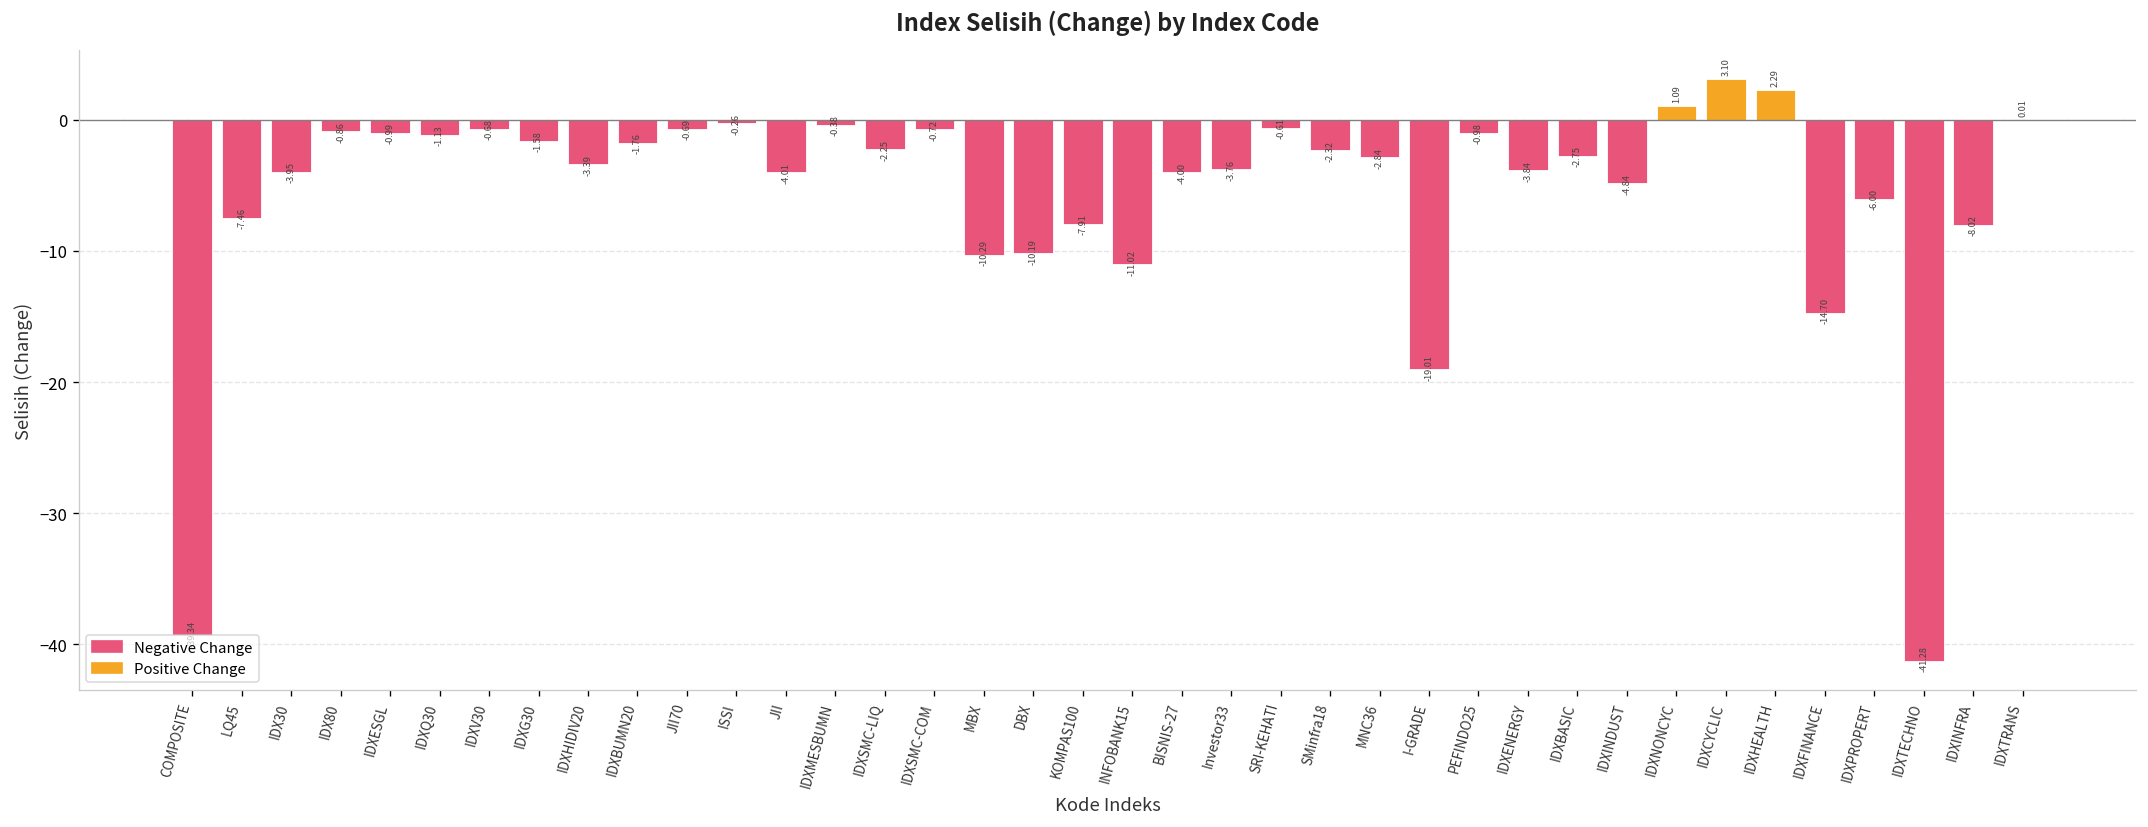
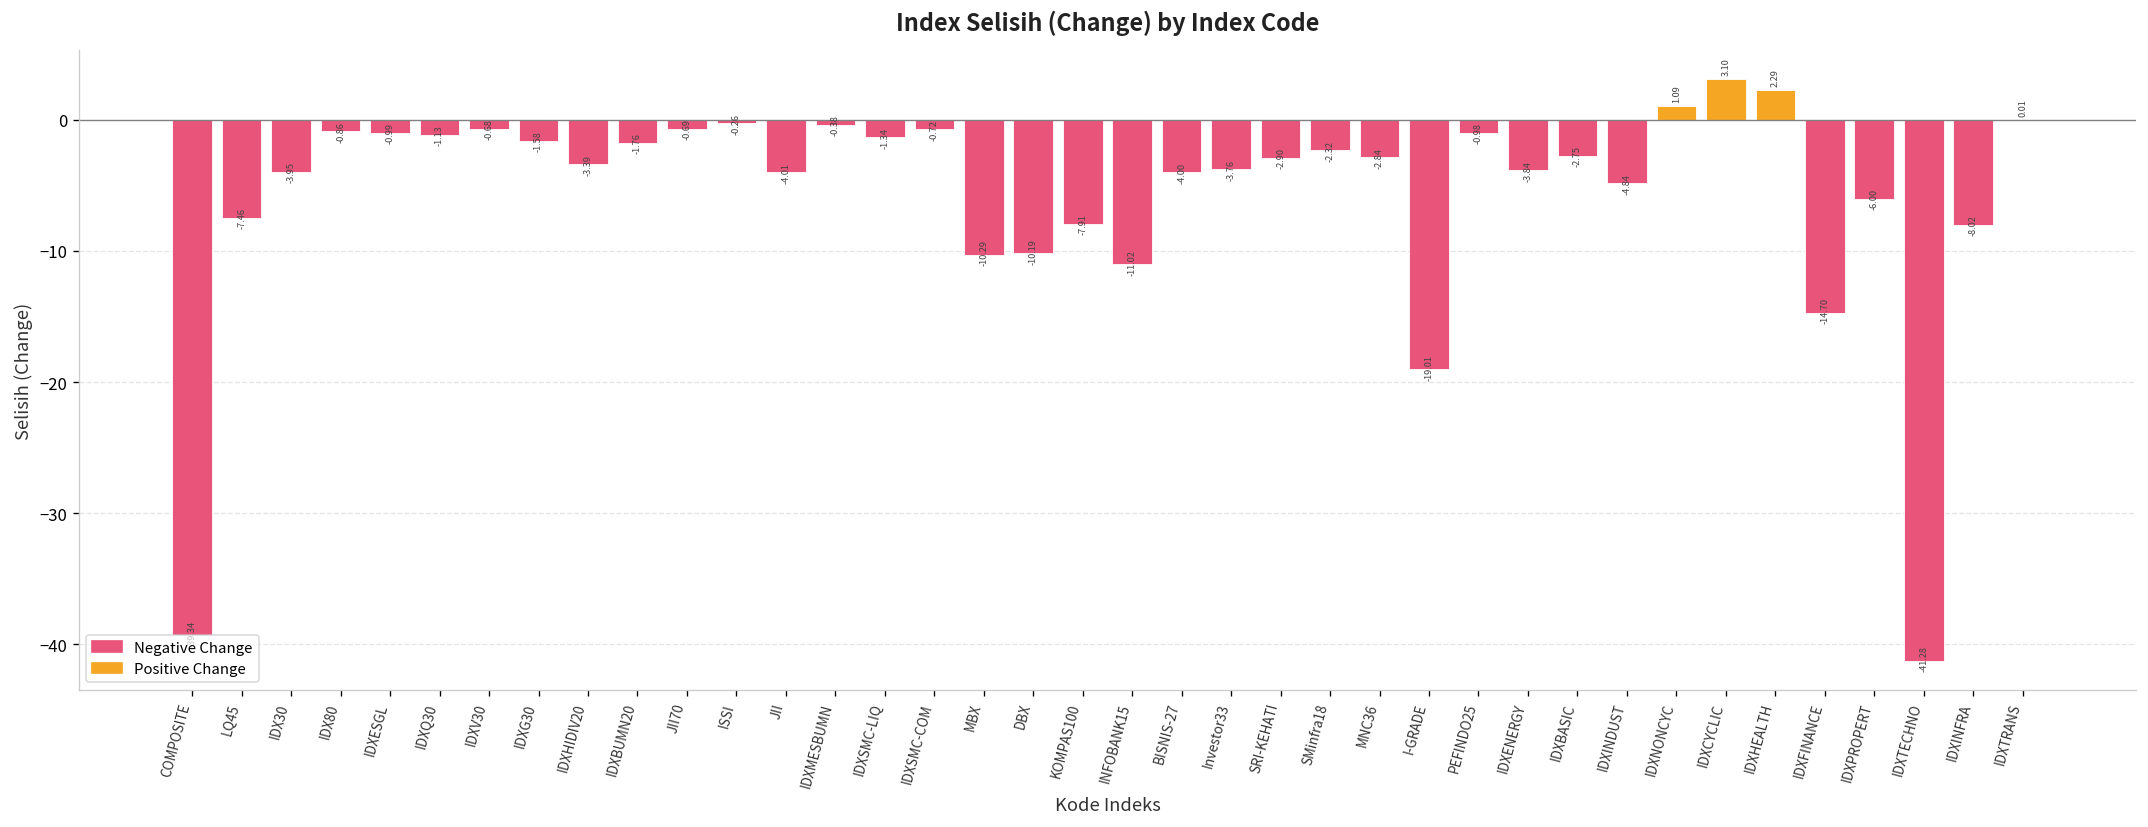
  {
    "LQ45": -7.46,
    "IDX30": -3.95,
    "IDX80": -0.86,
    "IDXESGL": -0.99,
    "IDXQ30": -1.13,
    "IDXV30": -0.68,
    "IDXG30": -1.58,
    "IDXHIDIV20": -3.39,
    "IDXBUMN20": -1.76,
    "JII70": -0.69,
    "ISSI": -0.26,
    "JII": -4.01,
    "IDXMESBUMN": -0.38,
-   "IDXSMC-LIQ": -2.25,
+   "IDXSMC-LIQ": -1.34,
    "IDXSMC-COM": -0.72,
    "MBX": -10.29,
    "DBX": -10.19,
    "KOMPAS100": -7.91,
    "INFOBANK15": -11.02,
    "BISNIS-27": -4.00,
    "Investor33": -3.76,
-   "SRI-KEHATI": -0.61,
+   "SRI-KEHATI": -2.90,
    "SMinfra18": -2.32,
    "MNC36": -2.84,
    "I-GRADE": -19.01,
    "PEFINDO25": -0.98,
    "IDXENERGY": -3.84,
    "IDXBASIC": -2.75,
    "IDXINDUST": -4.84,
    "IDXNONCYC": 1.09,
    "IDXCYCLIC": 3.10,
    "IDXHEALTH": 2.29,
    "IDXFINANCE": -14.70,
    "IDXPROPERT": -6.00,
    "IDXTECHNO": -41.28,
    "IDXINFRA": -8.02,
    "IDXTRANS": 0.01
  }
